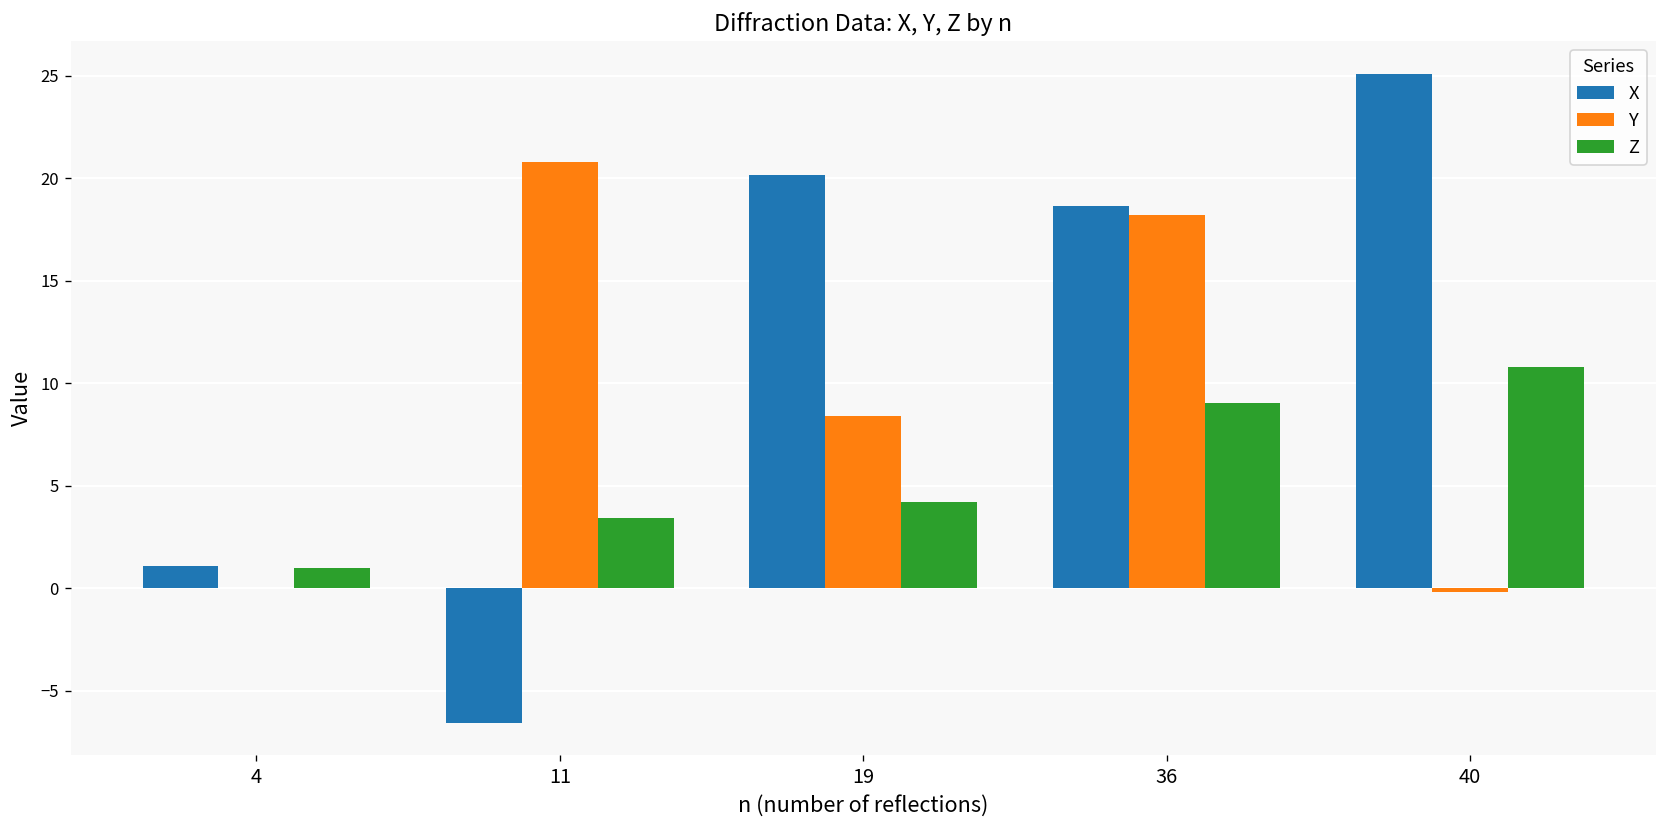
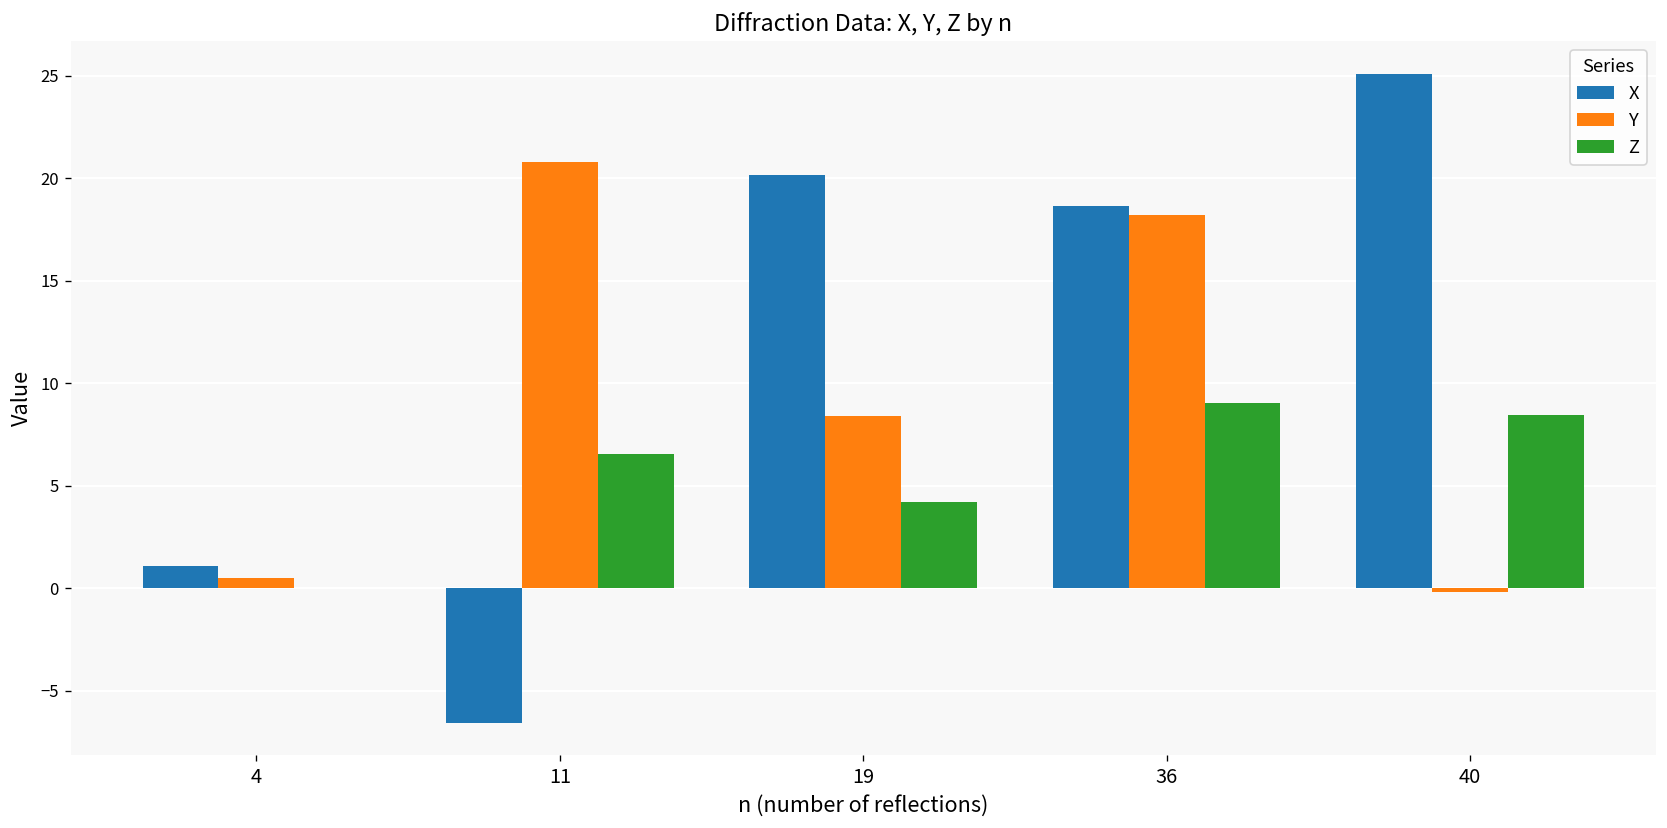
  {
    "X": {
      "4": 1.1,
      "11": -6.6,
      "19": 20.2,
      "36": 18.6,
      "40": 25.1
    },
    "Y": {
-     "4": 0.0,
+     "4": 0.5,
      "11": 20.8,
      "19": 8.4,
      "36": 18.2,
      "40": -0.2
    },
    "Z": {
-     "4": 1,
-     "11": 3.4,
+     "4": 0,
+     "11": 6.5,
      "19": 4.2,
      "36": 9.0,
-     "40": 10.8
+     "40": 8.5
    }
  }
